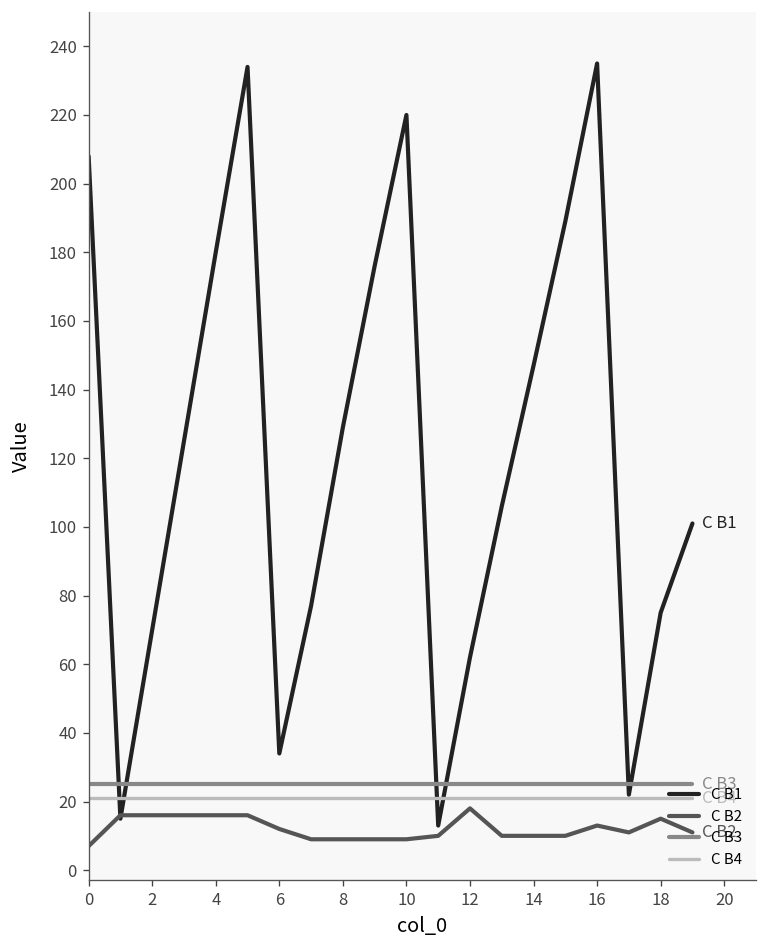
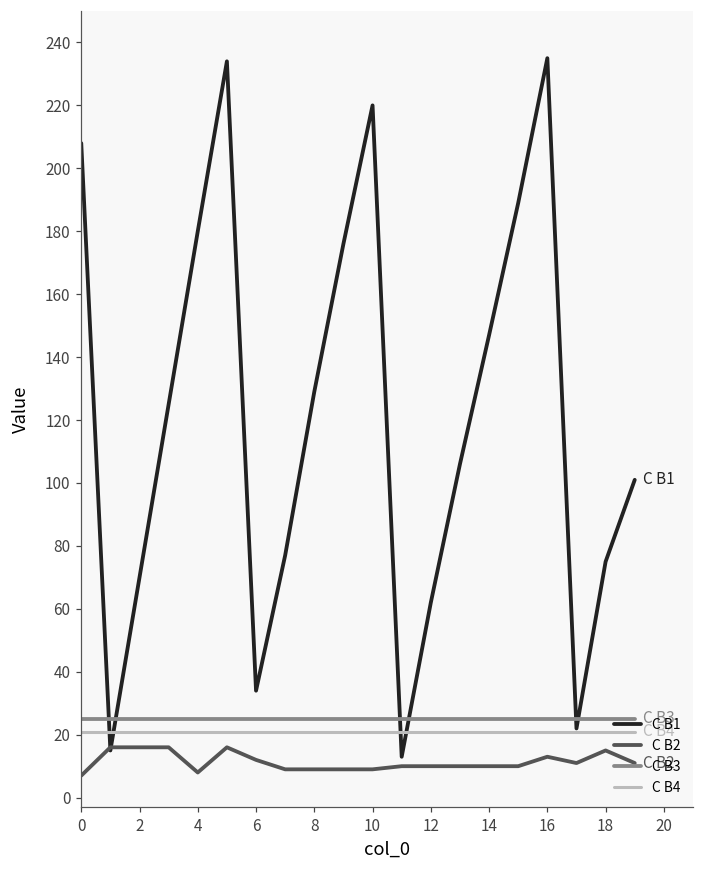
  {
    "C B1": {
      "0": 208,
      "2": 70,
      "4": 180,
      "6": 34,
      "8": 129,
      "10": 220,
      "12": 62,
      "14": 147,
      "16": 235,
      "18": 75
    },
    "C B2": {
      "0": 7,
      "2": 16,
-     "4": 16,
+     "4": 8,
      "6": 12,
      "8": 9,
      "10": 9,
-     "12": 18,
+     "12": 10,
      "14": 10,
      "16": 13,
      "18": 15
    },
    "C B3": {
      "0": 25,
      "2": 25,
      "4": 25,
      "6": 25,
      "8": 25,
      "10": 25,
      "12": 25,
      "14": 25,
      "16": 25,
      "18": 25
    },
    "C B4": {
      "0": 21,
      "2": 21,
      "4": 21,
      "6": 21,
      "8": 21,
      "10": 21,
      "12": 21,
      "14": 21,
      "16": 21,
      "18": 21
    }
  }
